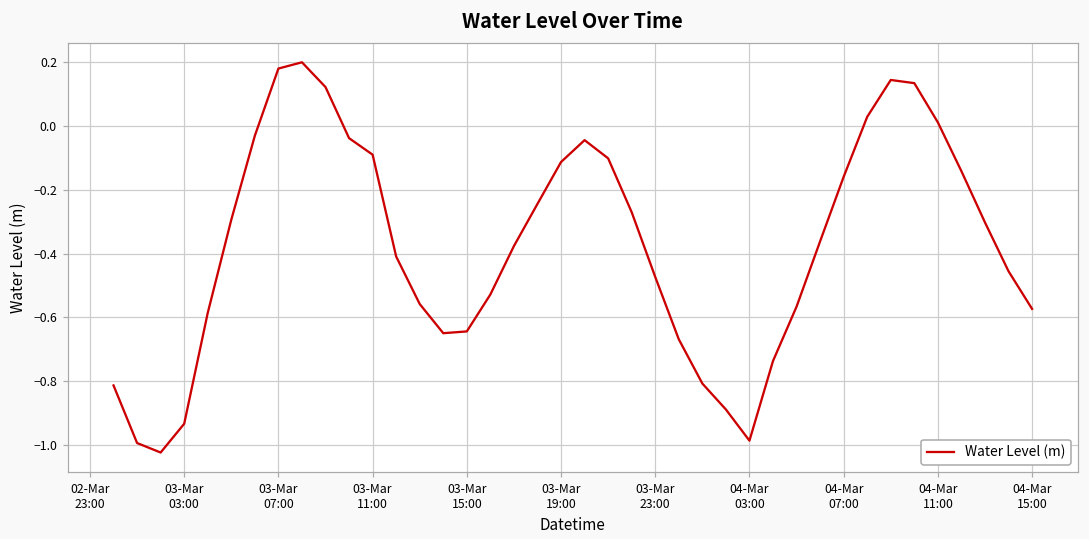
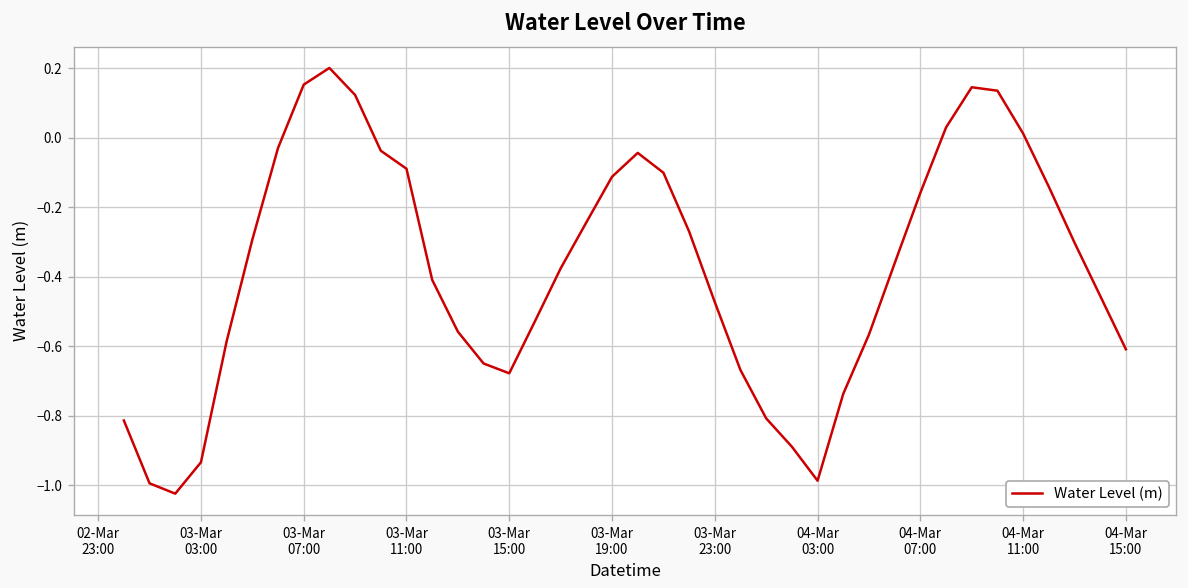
  {
    "03-Mar 03:00": -0.93,
-   "03-Mar 07:00": 0.18,
+   "03-Mar 07:00": 0.15,
    "03-Mar 11:00": -0.09,
-   "03-Mar 15:00": -0.64,
+   "03-Mar 15:00": -0.68,
    "03-Mar 19:00": -0.11,
    "03-Mar 23:00": -0.47,
    "04-Mar 03:00": -0.99,
    "04-Mar 07:00": -0.16,
    "04-Mar 11:00": 0.01,
-   "04-Mar 15:00": -0.57
+   "04-Mar 15:00": -0.61
  }
